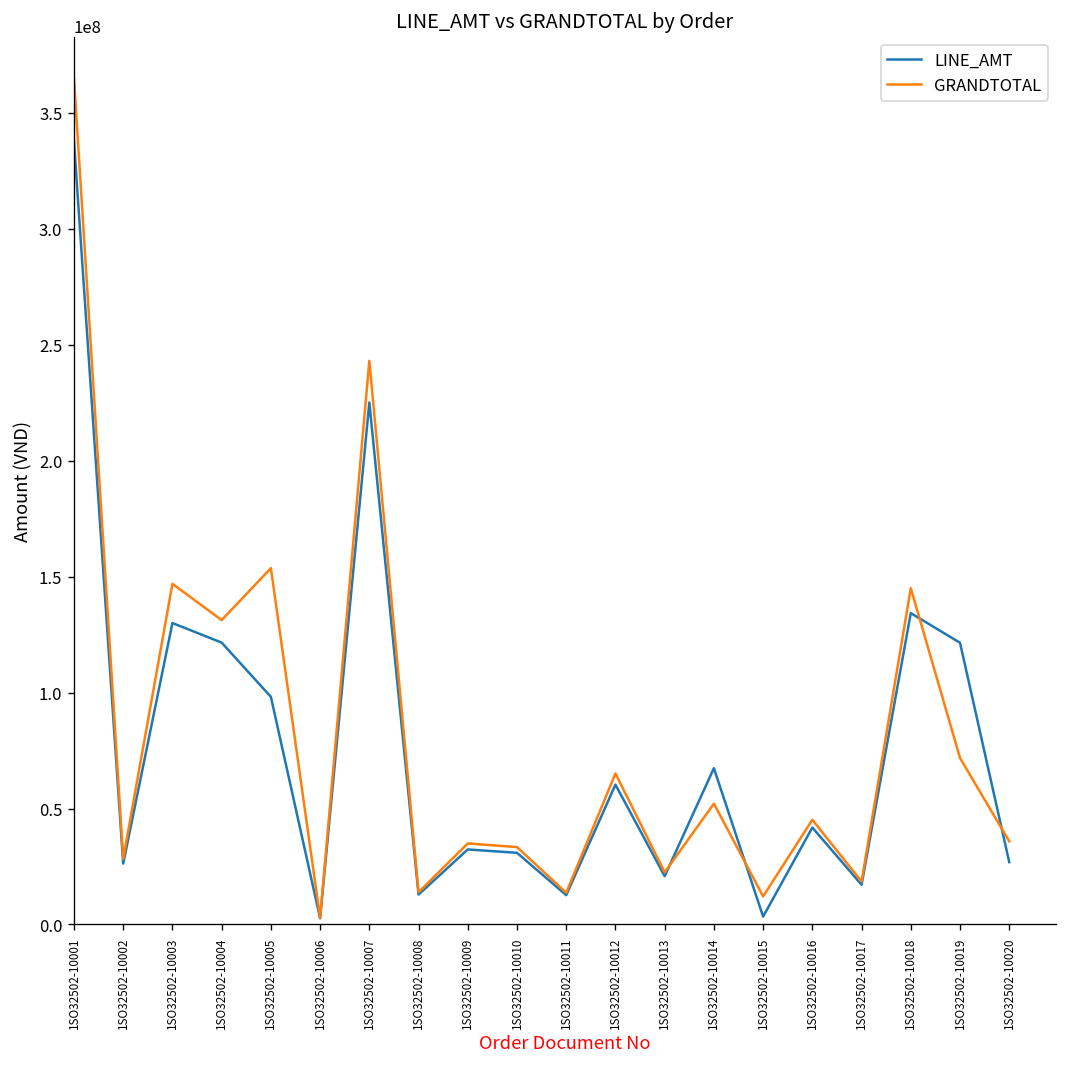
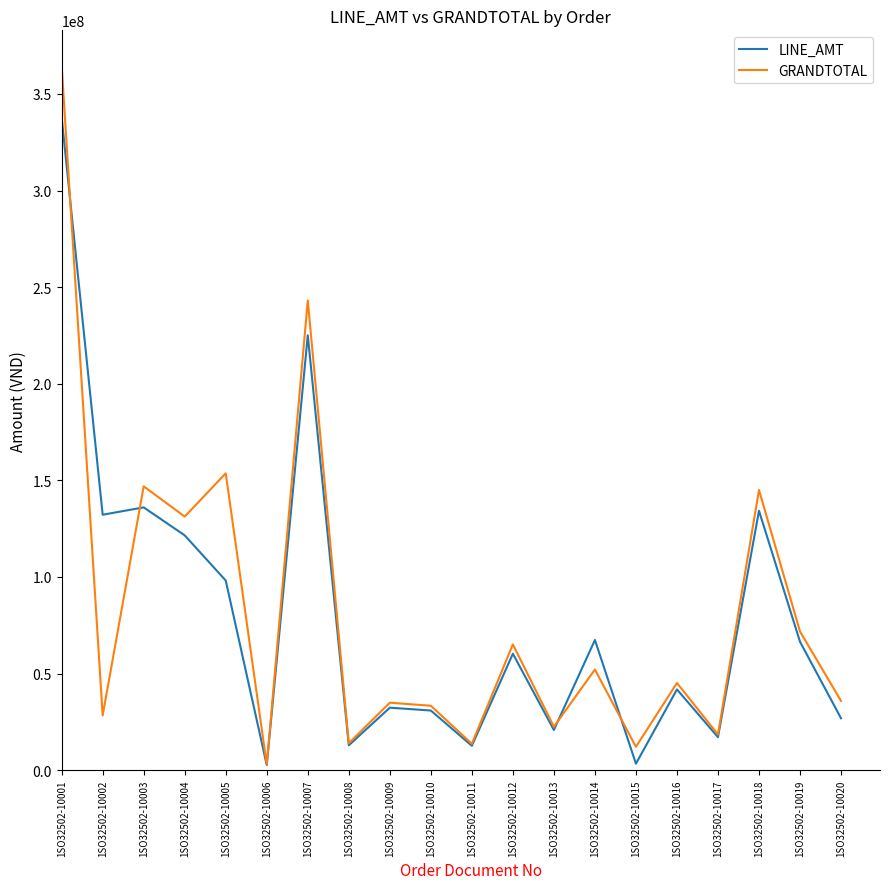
  {
    "LINE_AMT": {
      "1SO32502-10001": 338000000,
-     "1SO32502-10002": 26000000,
-     "1SO32502-10003": 130000000,
+     "1SO32502-10002": 132000000,
+     "1SO32502-10003": 136000000,
      "1SO32502-10004": 122000000,
      "1SO32502-10005": 98000000,
      "1SO32502-10007": 225000000,
      "1SO32502-10009": 32000000,
      "1SO32502-10010": 31000000,
      "1SO32502-10012": 60000000,
      "1SO32502-10013": 21000000,
      "1SO32502-10014": 67000000,
      "1SO32502-10015": 3000000,
      "1SO32502-10016": 42000000,
      "1SO32502-10017": 17000000,
      "1SO32502-10018": 134000000,
-     "1SO32502-10019": 121000000,
+     "1SO32502-10019": 66000000,
      "1SO32502-10020": 27000000
    },
    "GRANDTOTAL": {
      "1SO32502-10001": 365000000,
      "1SO32502-10002": 28000000,
      "1SO32502-10003": 147000000,
      "1SO32502-10004": 131000000,
      "1SO32502-10005": 154000000,
      "1SO32502-10007": 243000000,
      "1SO32502-10009": 35000000,
      "1SO32502-10010": 33000000,
      "1SO32502-10012": 65000000,
      "1SO32502-10013": 22000000,
      "1SO32502-10014": 52000000,
      "1SO32502-10015": 12000000,
      "1SO32502-10016": 45000000,
      "1SO32502-10017": 18000000,
      "1SO32502-10018": 145000000,
      "1SO32502-10019": 72000000,
      "1SO32502-10020": 36000000
    }
  }
